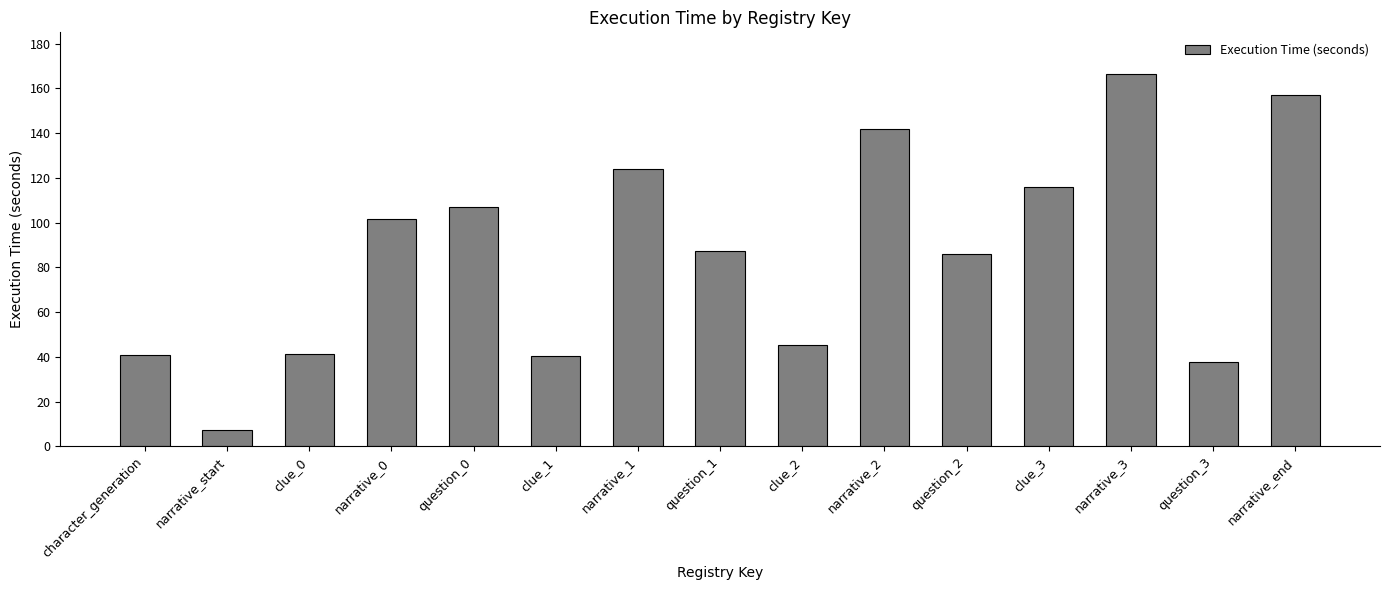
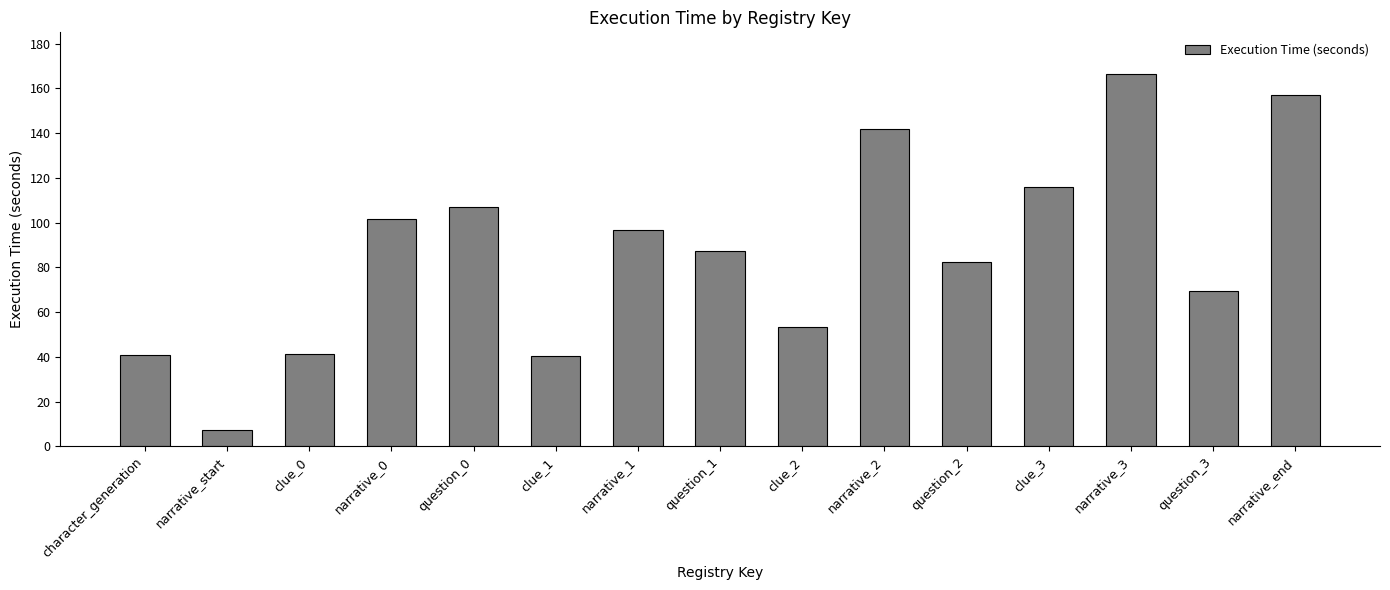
  {
    "character_generation": 41,
    "narrative_start": 7,
    "clue_0": 41,
    "narrative_0": 102,
    "question_0": 107,
    "clue_1": 40,
-   "narrative_1": 124,
+   "narrative_1": 97,
    "question_1": 87,
-   "clue_2": 45,
+   "clue_2": 53,
    "narrative_2": 142,
-   "question_2": 86,
+   "question_2": 82,
    "clue_3": 116,
    "narrative_3": 166,
-   "question_3": 38,
+   "question_3": 70,
    "narrative_end": 157
  }
